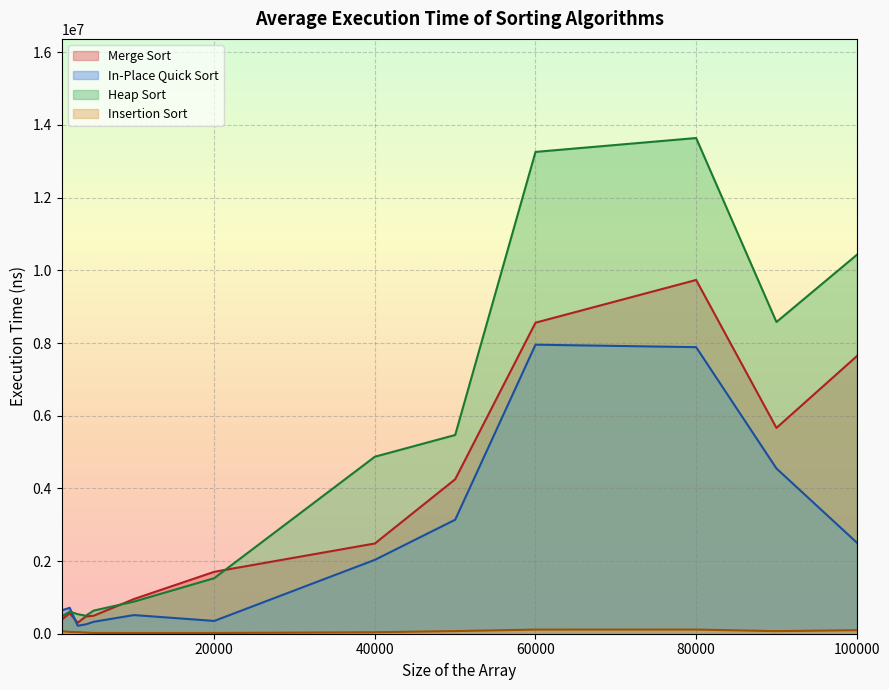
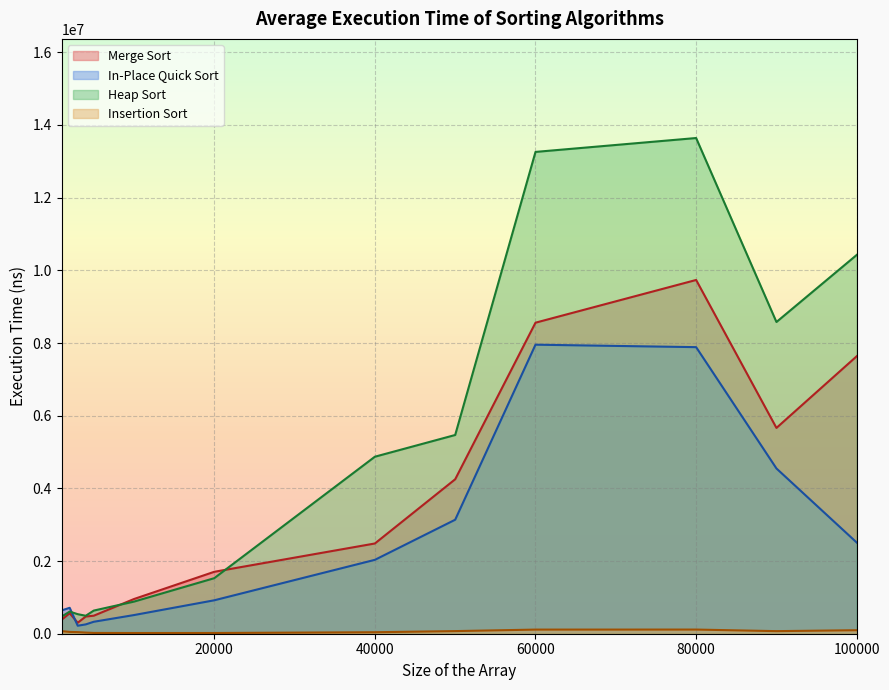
  {
    "In-Place Quick Sort": {
-     "20000": 400000,
+     "20000": 900000,
      "40000": 2000000,
      "60000": 8000000,
      "80000": 7900000,
      "100000": 2500000
    },
    "Heap Sort": {
      "20000": 1500000,
      "40000": 4900000,
      "60000": 13300000,
      "80000": 13600000,
      "100000": 10400000
    }
  }
